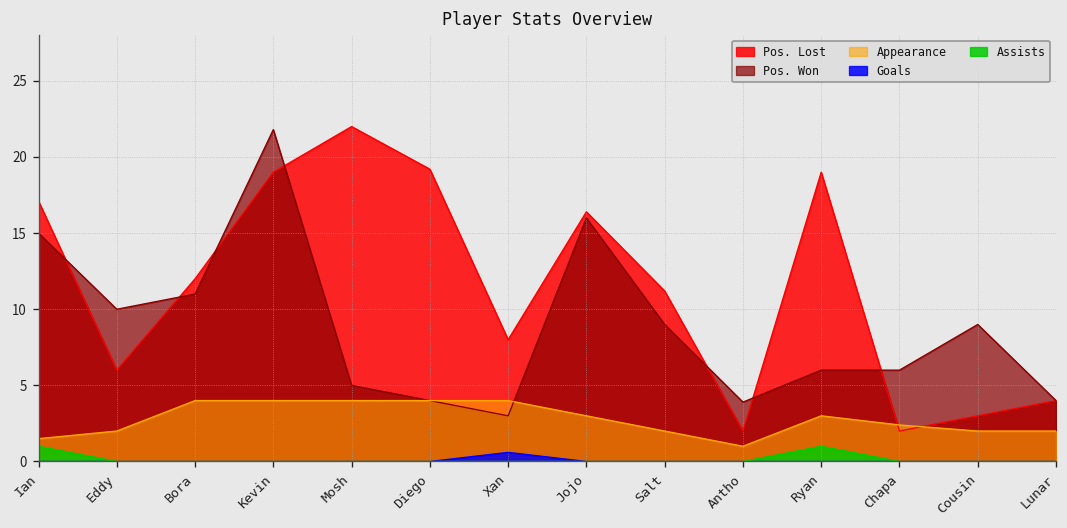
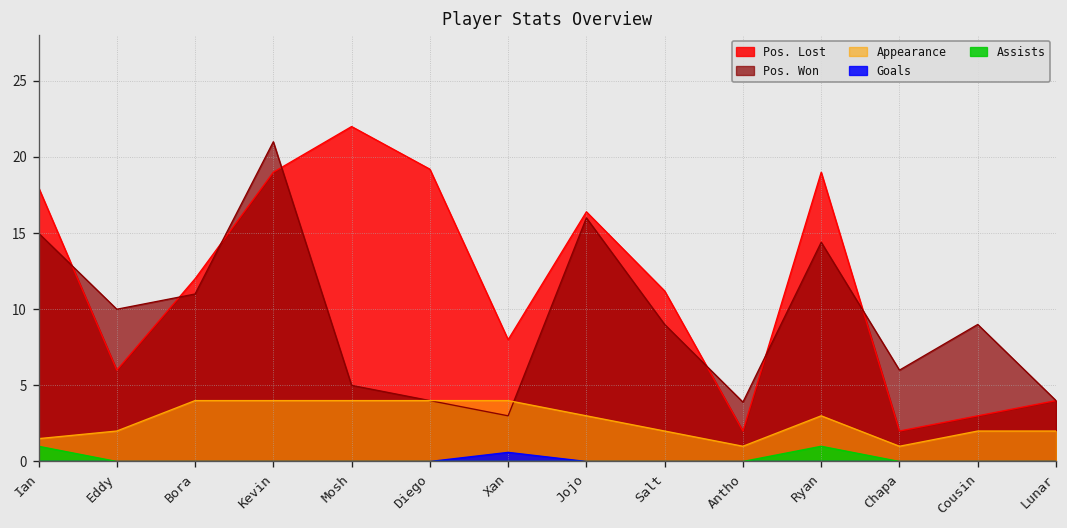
  {
    "Pos. Lost": {
-     "Ian": 17.1,
+     "Ian": 18.0,
      "Eddy": 6.0,
      "Bora": 12.0,
      "Kevin": 19.0,
      "Mosh": 22.0,
      "Diego": 19.2,
      "Xan": 8.0,
      "Jojo": 16.4,
      "Salt": 11.2,
      "Antho": 2.0,
      "Ryan": 19.0,
      "Chapa": 2.0,
      "Cousin": 3.0
    },
    "Pos. Won": {
      "Ian": 15.0,
      "Eddy": 10.0,
      "Bora": 11.0,
-     "Kevin": 21.8,
+     "Kevin": 21.0,
      "Mosh": 5.0,
      "Xan": 3.0,
      "Jojo": 16.0,
      "Salt": 9.0,
      "Antho": 3.9,
-     "Ryan": 6.0,
+     "Ryan": 14.4,
      "Chapa": 6.0,
      "Cousin": 9.0
    },
    "Appearance": {
      "Ian": 1.5,
      "Eddy": 2.0,
      "Bora": 4.0,
      "Kevin": 4.0,
      "Mosh": 4.0,
      "Xan": 4.0,
      "Jojo": 3.0,
      "Salt": 2.0,
      "Antho": 1.0,
      "Ryan": 3.0,
-     "Chapa": 2.4,
+     "Chapa": 1.0,
      "Cousin": 2.0,
      "Lunar": 2.0
    },
    "Goals": {
      "Ian": 0.0,
      "Xan": 0.6,
      "Ryan": 0.0
    },
    "Assists": {
      "Ian": 1.0,
      "Xan": 0.0,
      "Ryan": 1.0
    }
  }
